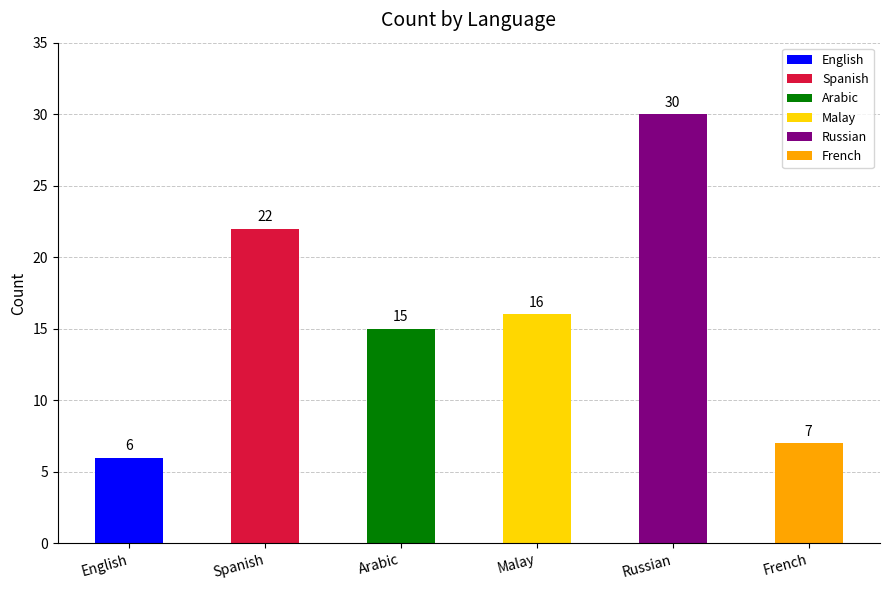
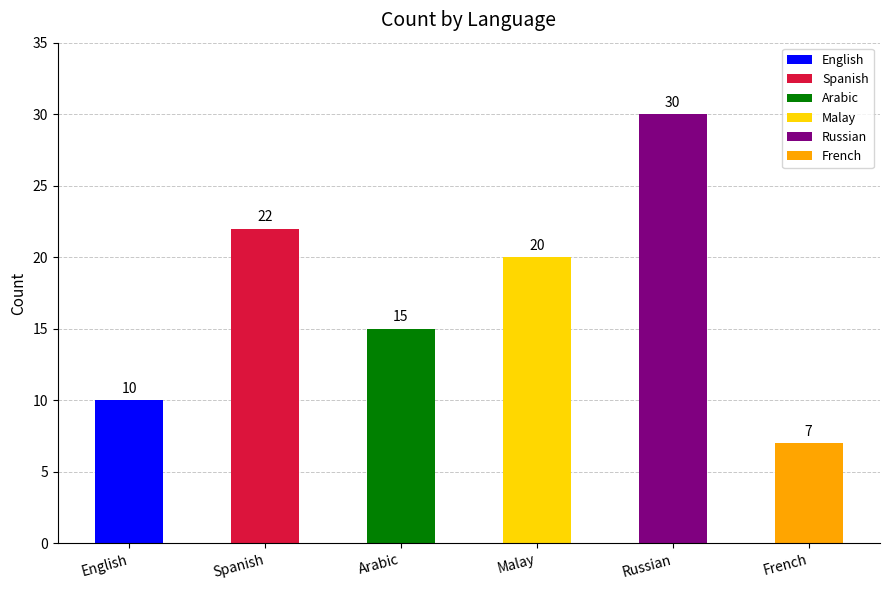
  {
-   "English": 6,
+   "English": 10,
    "Spanish": 22,
    "Arabic": 15,
-   "Malay": 16,
+   "Malay": 20,
    "Russian": 30,
    "French": 7
  }
